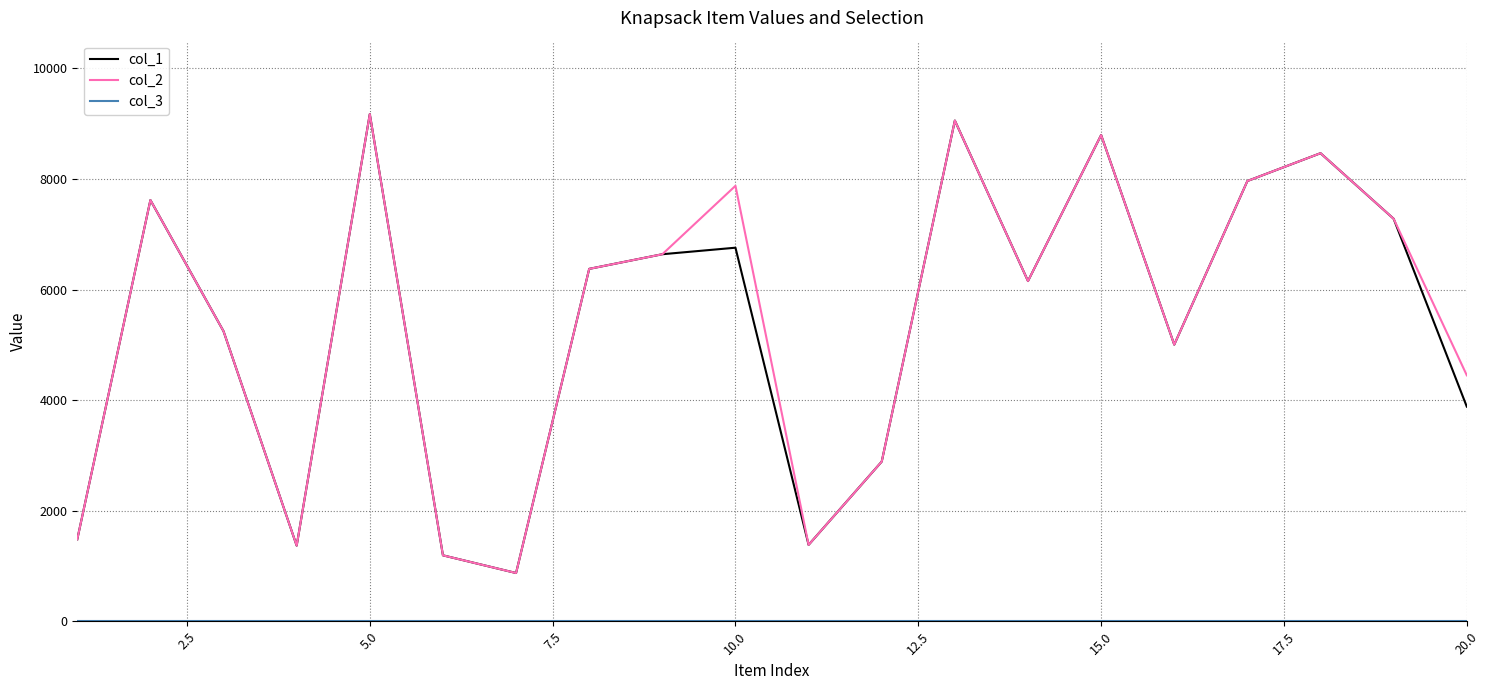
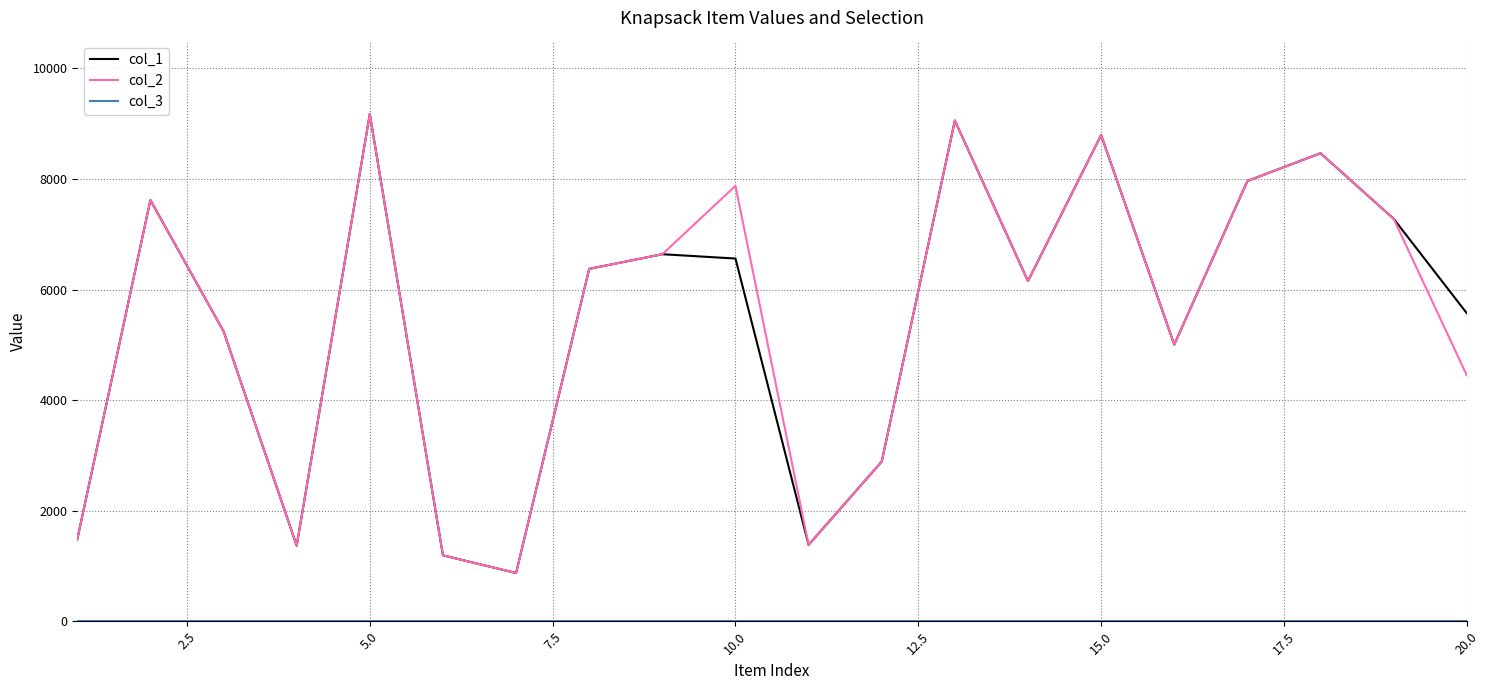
  {
    "col_1": {
-     "10.0": 6800,
-     "20.0": 3900
+     "10.0": 6600,
+     "20.0": 5600
    },
    "col_2": {
      "10.0": 7900,
      "20.0": 4400
    },
    "col_3": {
      "5.0": 0,
      "10.0": 0,
      "15.0": 0,
      "20.0": 0
    }
  }
